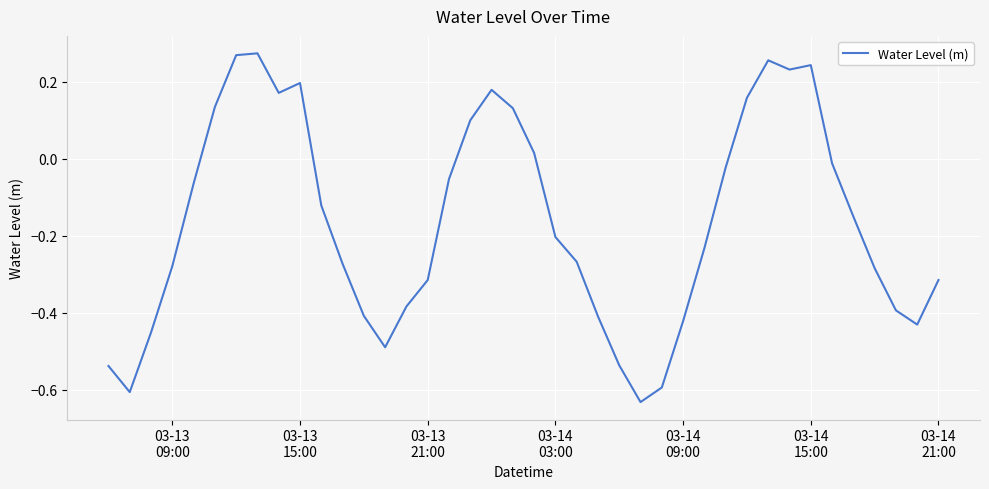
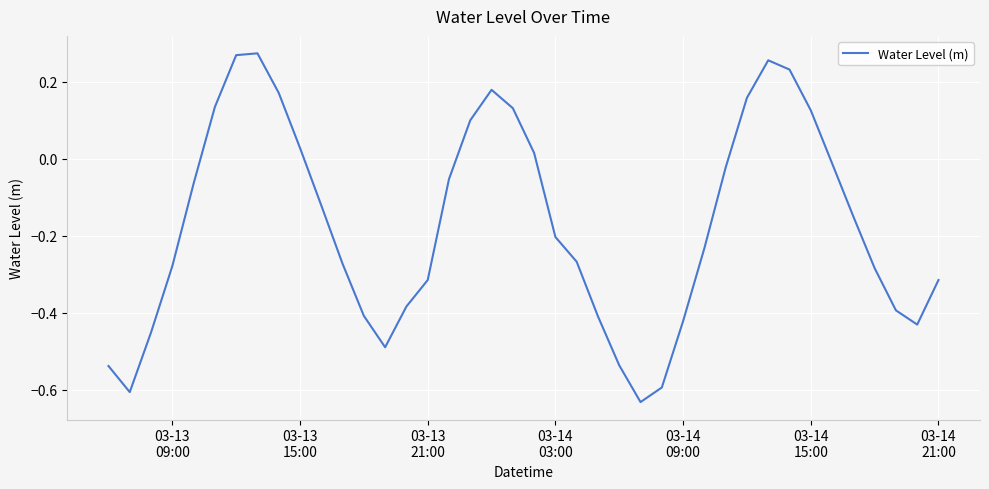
  {
    "03-13 09:00": -0.28,
-   "03-13 15:00": 0.20,
+   "03-13 15:00": 0.03,
    "03-13 21:00": -0.31,
    "03-14 03:00": -0.20,
    "03-14 09:00": -0.42,
-   "03-14 15:00": 0.24,
+   "03-14 15:00": 0.13,
    "03-14 21:00": -0.31
  }
